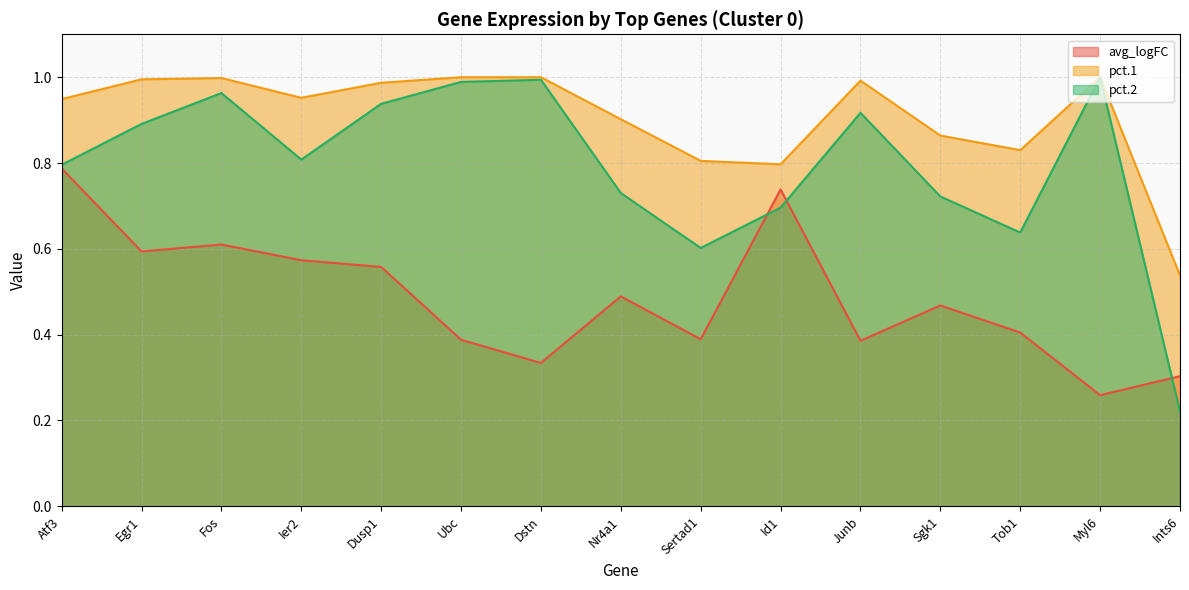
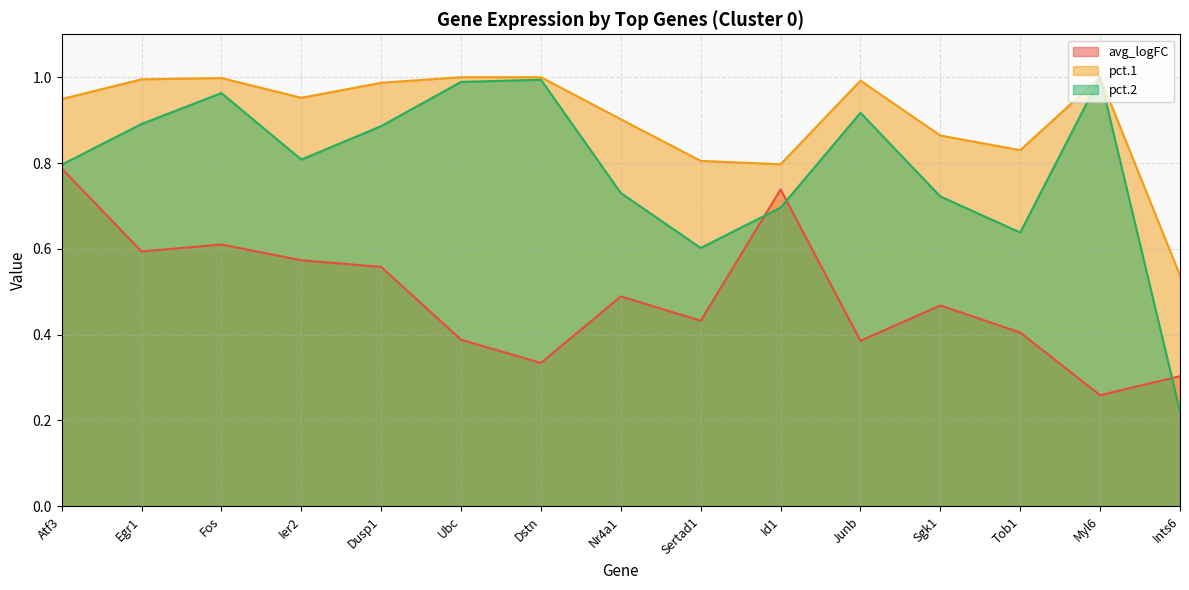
  {
    "avg_logFC": {
      "Atf3": 0.79,
      "Egr1": 0.59,
      "Fos": 0.61,
      "Ier2": 0.57,
      "Dusp1": 0.56,
      "Ubc": 0.39,
      "Dstn": 0.33,
      "Nr4a1": 0.49,
-     "Sertad1": 0.39,
+     "Sertad1": 0.43,
      "Id1": 0.74,
      "Junb": 0.39,
      "Sgk1": 0.47,
      "Tob1": 0.40,
      "Myl6": 0.26,
      "Ints6": 0.30
    },
    "pct.1": {
      "Atf3": 0.95,
      "Egr1": 1.00,
      "Fos": 1.00,
      "Ier2": 0.95,
      "Dusp1": 0.99,
      "Ubc": 1.00,
      "Dstn": 1.00,
      "Nr4a1": 0.90,
      "Sertad1": 0.81,
      "Id1": 0.80,
      "Junb": 0.99,
      "Sgk1": 0.86,
      "Tob1": 0.83,
      "Ints6": 0.54
    },
    "pct.2": {
      "Atf3": 0.80,
      "Egr1": 0.89,
      "Fos": 0.96,
      "Ier2": 0.81,
-     "Dusp1": 0.94,
+     "Dusp1": 0.89,
      "Ubc": 0.99,
      "Dstn": 0.99,
      "Nr4a1": 0.73,
      "Sertad1": 0.60,
      "Id1": 0.70,
      "Junb": 0.92,
      "Sgk1": 0.72,
      "Tob1": 0.64,
      "Ints6": 0.22
    }
  }
